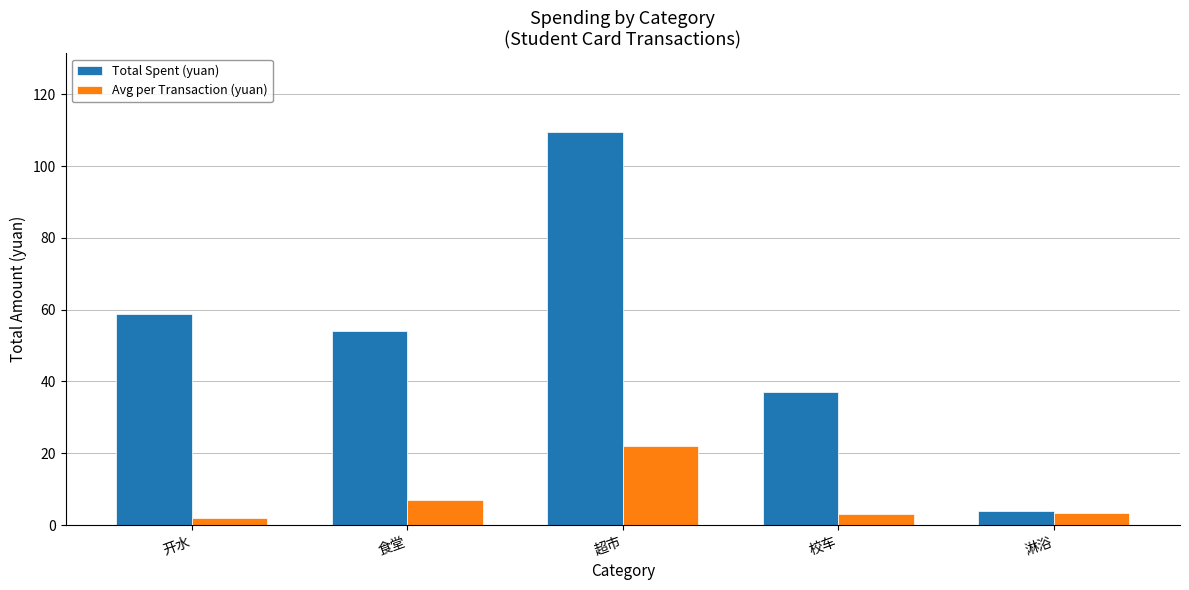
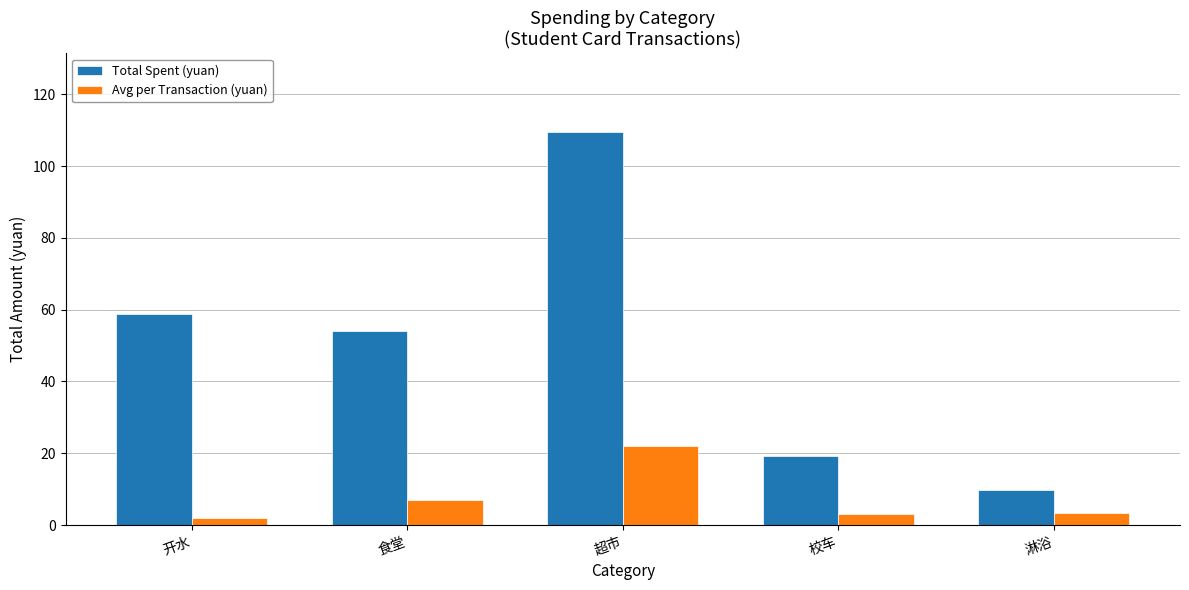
  {
    "Total Spent (yuan)": {
      "开水": 59,
      "食堂": 54,
      "超市": 110,
-     "校车": 37,
-     "淋浴": 4
+     "校车": 19,
+     "淋浴": 10
    },
    "Avg per Transaction (yuan)": {
      "开水": 2,
      "食堂": 7,
      "超市": 22,
      "校车": 3,
      "淋浴": 3
    }
  }
